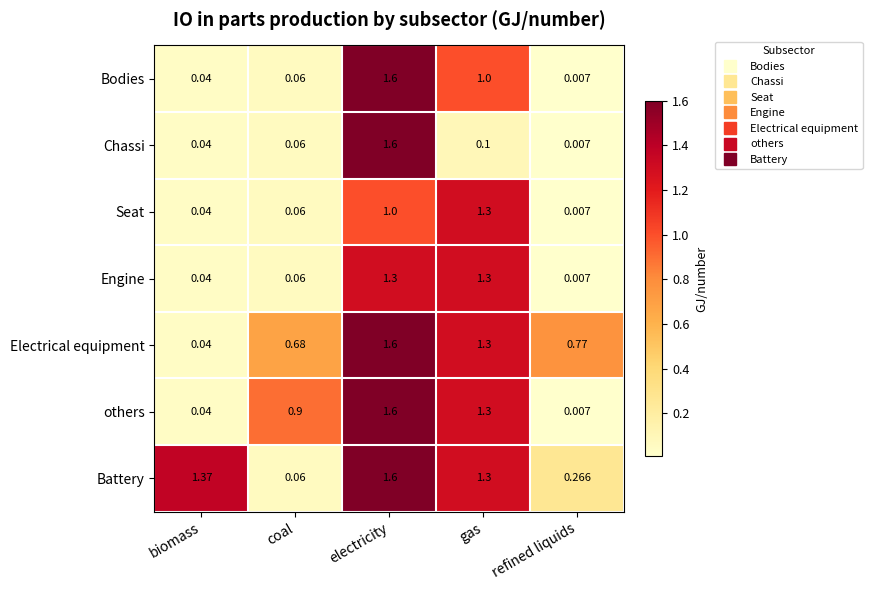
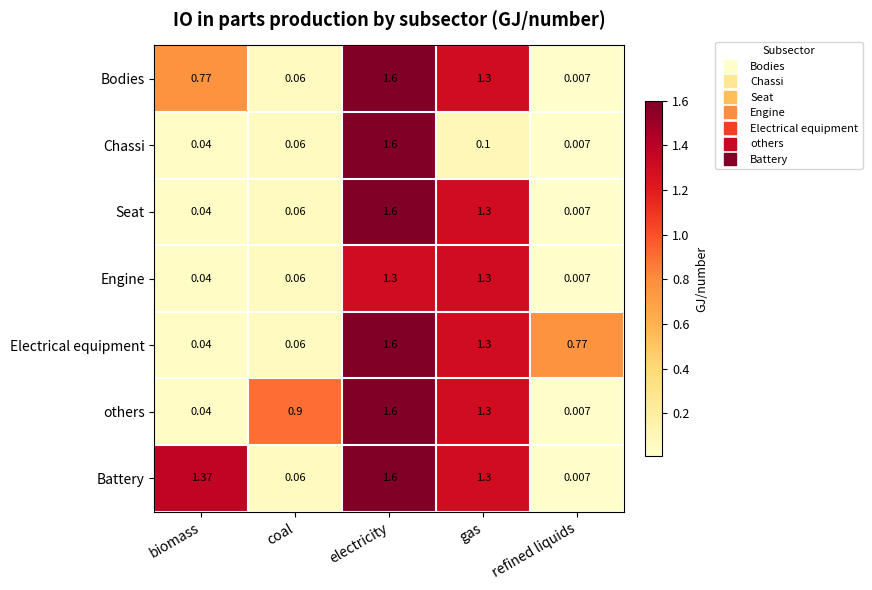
  {
    "Bodies": {
-     "biomass": 0.04,
+     "biomass": 0.77,
      "coal": 0.06,
      "electricity": 1.6,
-     "gas": 1.0,
+     "gas": 1.3,
      "refined liquids": 0.007
    },
    "Chassi": {
      "biomass": 0.04,
      "coal": 0.06,
      "electricity": 1.6,
      "gas": 0.1,
      "refined liquids": 0.007
    },
    "Seat": {
      "biomass": 0.04,
      "coal": 0.06,
-     "electricity": 1.0,
+     "electricity": 1.6,
      "gas": 1.3,
      "refined liquids": 0.007
    },
    "Engine": {
      "biomass": 0.04,
      "coal": 0.06,
      "electricity": 1.3,
      "gas": 1.3,
      "refined liquids": 0.007
    },
    "Electrical equipment": {
      "biomass": 0.04,
-     "coal": 0.68,
+     "coal": 0.06,
      "electricity": 1.6,
      "gas": 1.3,
      "refined liquids": 0.77
    },
    "others": {
      "biomass": 0.04,
      "coal": 0.9,
      "electricity": 1.6,
      "gas": 1.3,
      "refined liquids": 0.007
    },
    "Battery": {
      "biomass": 1.37,
      "coal": 0.06,
      "electricity": 1.6,
      "gas": 1.3,
-     "refined liquids": 0.266
+     "refined liquids": 0.007
    }
  }
